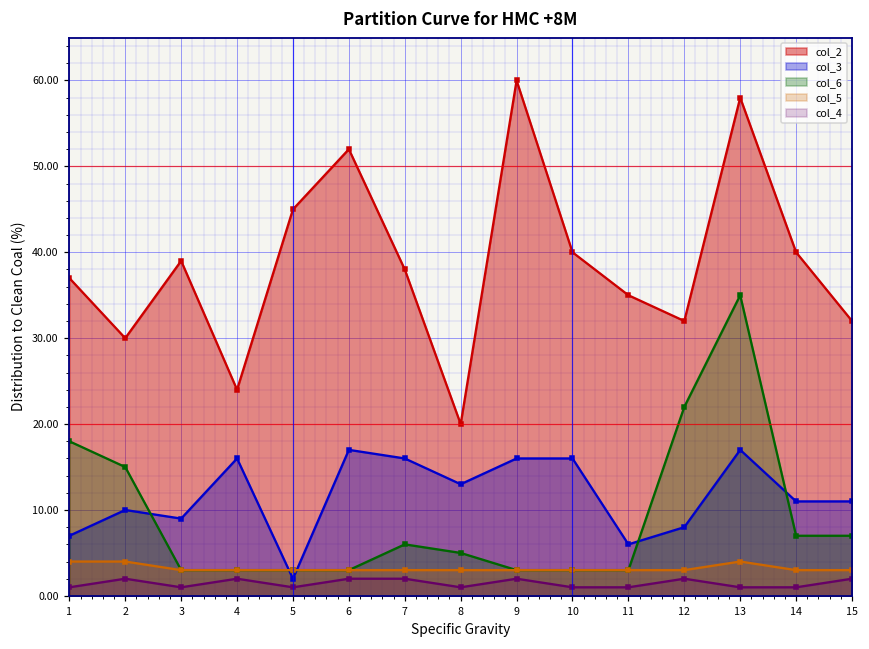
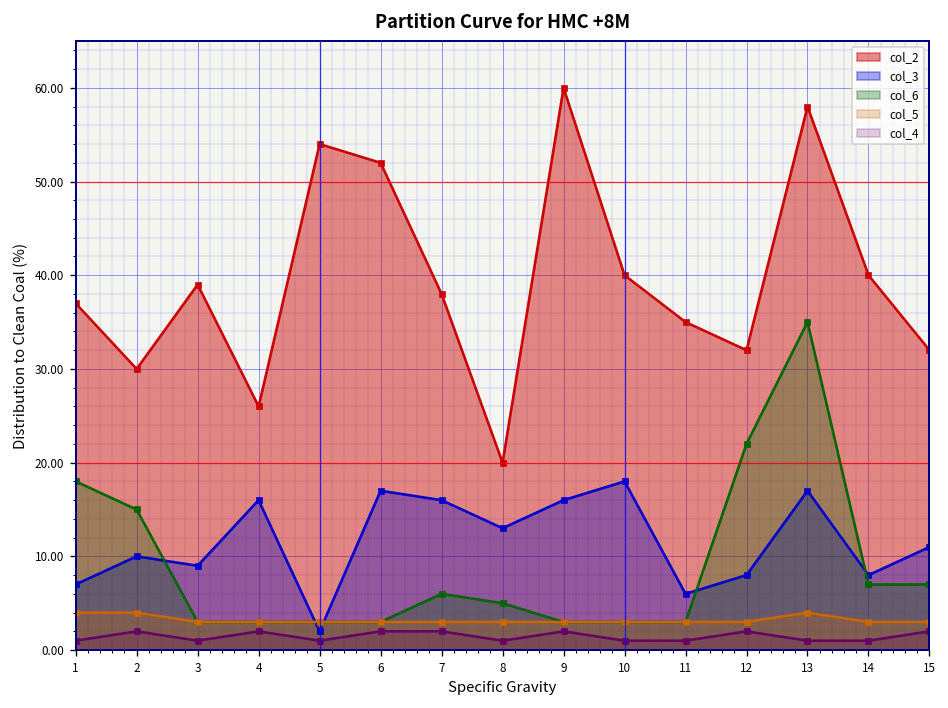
  {
    "col_2": {
      "1": 37,
      "2": 30,
      "3": 39,
-     "4": 24,
-     "5": 45,
+     "4": 26,
+     "5": 54,
      "6": 52,
      "7": 38,
      "8": 20,
      "9": 60,
      "10": 40,
      "11": 35,
      "12": 32,
      "13": 58,
      "14": 40,
      "15": 32
    },
    "col_3": {
      "1": 7,
      "2": 10,
      "3": 9,
      "4": 16,
      "5": 2,
      "6": 17,
      "7": 16,
      "8": 13,
      "9": 16,
-     "10": 16,
+     "10": 18,
      "11": 6,
      "12": 8,
      "13": 17,
-     "14": 11,
+     "14": 8,
      "15": 11
    },
    "col_6": {
      "1": 18,
      "2": 15,
      "7": 6,
      "8": 5,
      "12": 22,
      "13": 35,
      "14": 7,
      "15": 7
    }
  }
